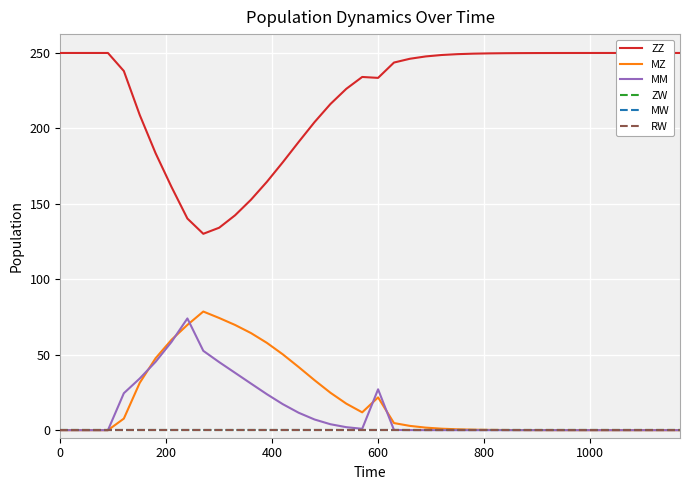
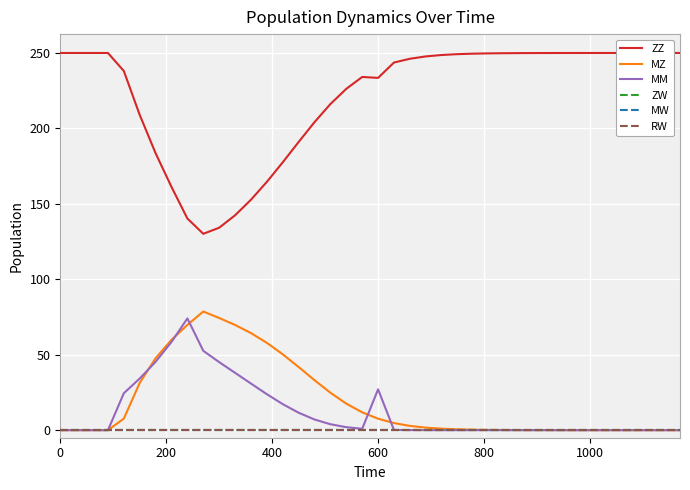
  {
    "ZZ": {
      "0": 250,
      "600": 233
    },
    "MZ": {
-     "600": 22
+     "600": 8
    },
    "MM": {
      "600": 27
    },
    "RW": {
      "600": 0
    }
  }
